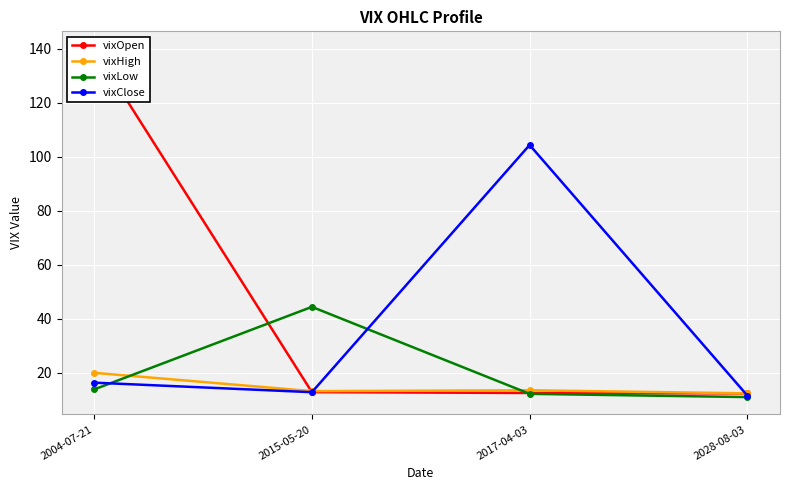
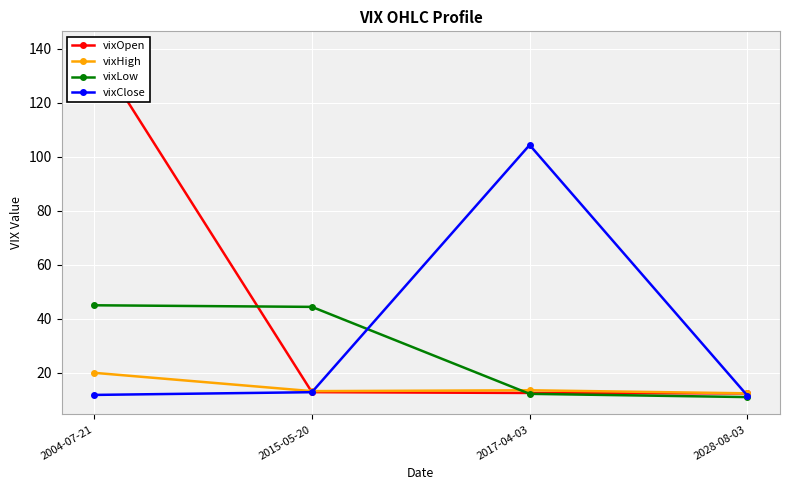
  {
    "vixHigh": {
      "2004-07-21": 20,
      "2017-04-03": 14
    },
    "vixLow": {
-     "2004-07-21": 14,
+     "2004-07-21": 45,
      "2015-05-20": 44
    },
    "vixClose": {
-     "2004-07-21": 16,
+     "2004-07-21": 12,
      "2017-04-03": 104
    }
  }
